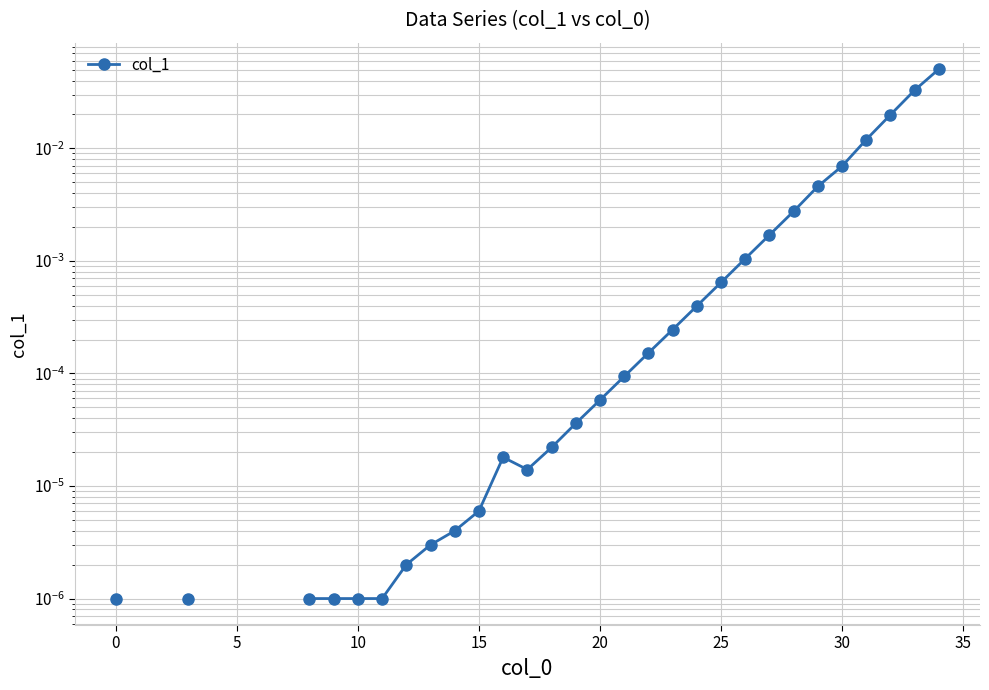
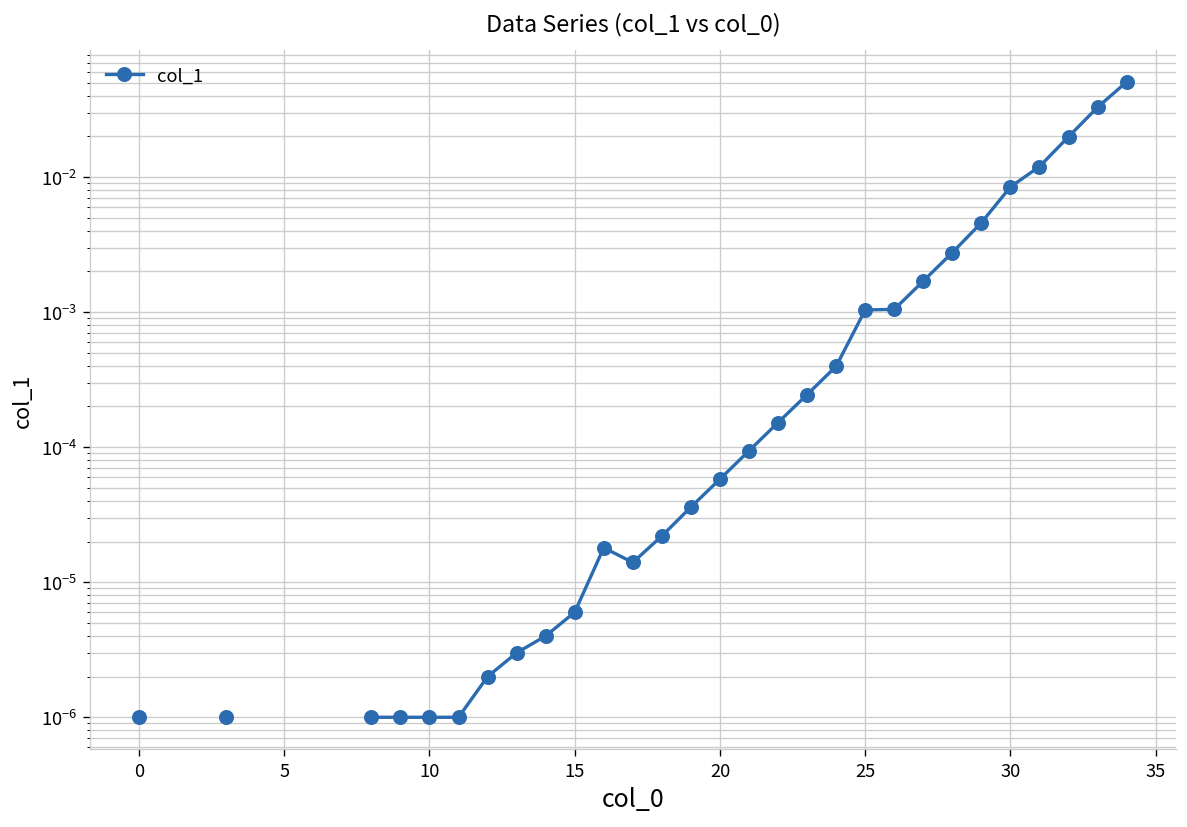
  {
    "0": 0.0000010,
    "10": 0.0000010,
    "15": 0.000006,
    "20": 0.00006,
-   "25": 0.0006,
-   "30": 0.007
+   "25": 0.0010,
+   "30": 0.008
  }
